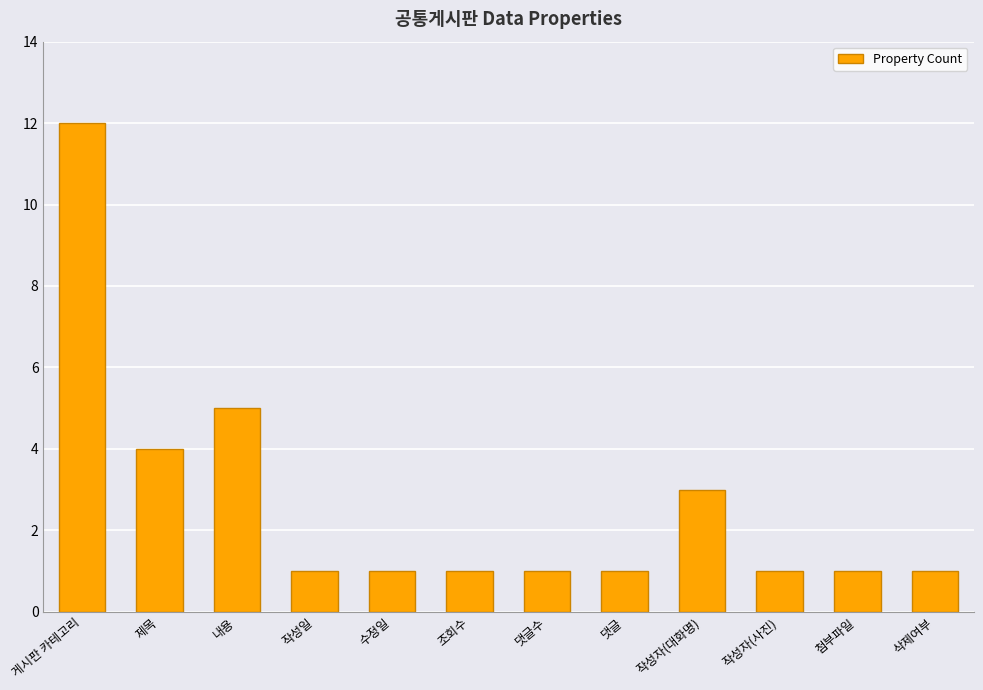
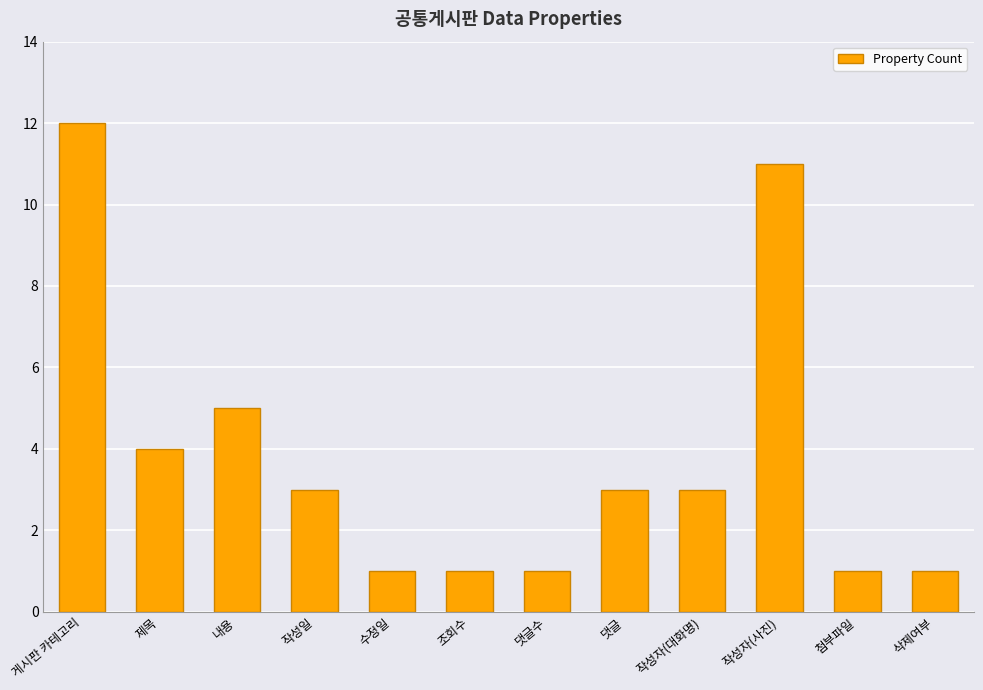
  {
    "게시판 카테고리": 12,
    "제목": 4,
    "내용": 5,
-   "작성일": 1,
+   "작성일": 3,
    "수정일": 1,
    "조회수": 1,
    "댓글수": 1,
-   "댓글": 1,
+   "댓글": 3,
    "작성자(대화명)": 3,
-   "작성자(사진)": 1,
+   "작성자(사진)": 11,
    "첨부파일": 1,
    "삭제여부": 1
  }
